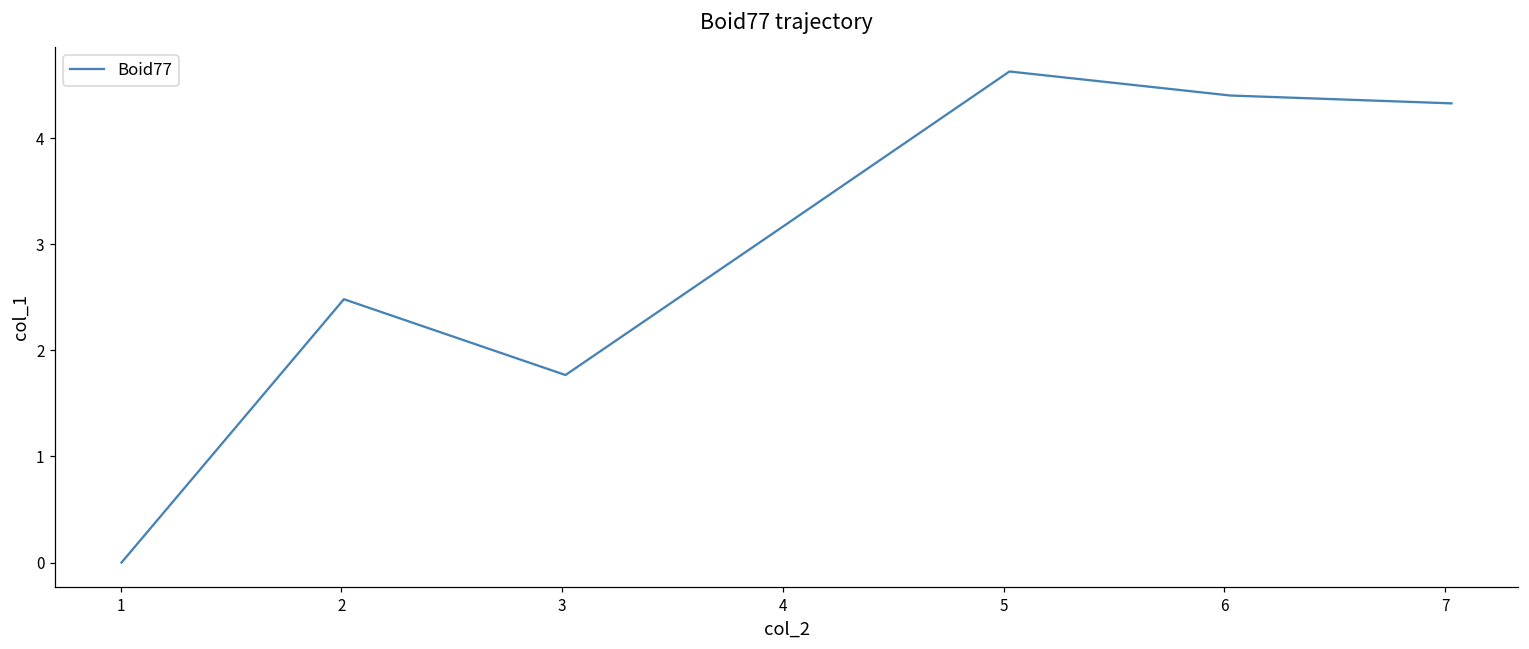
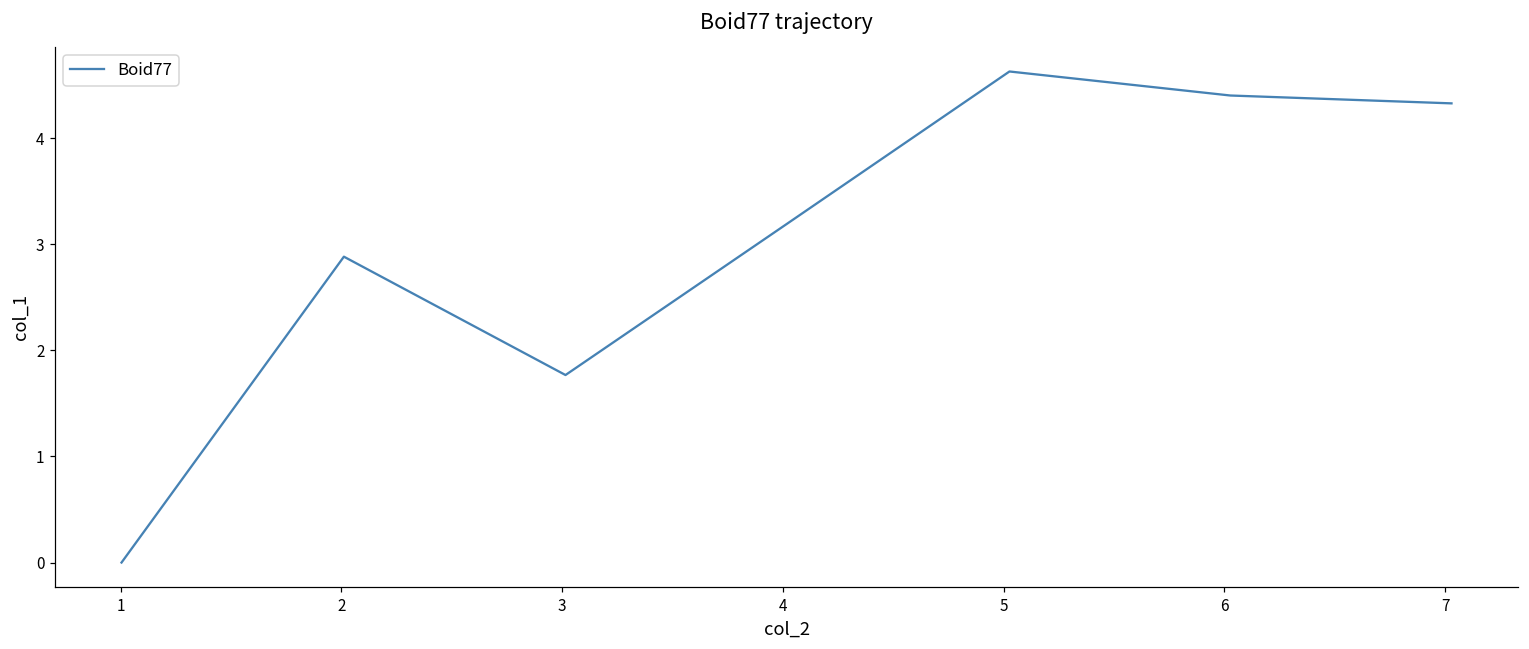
  {
    "1": 0.0,
-   "2": 2.5,
+   "2": 2.9,
    "3": 1.8
  }
